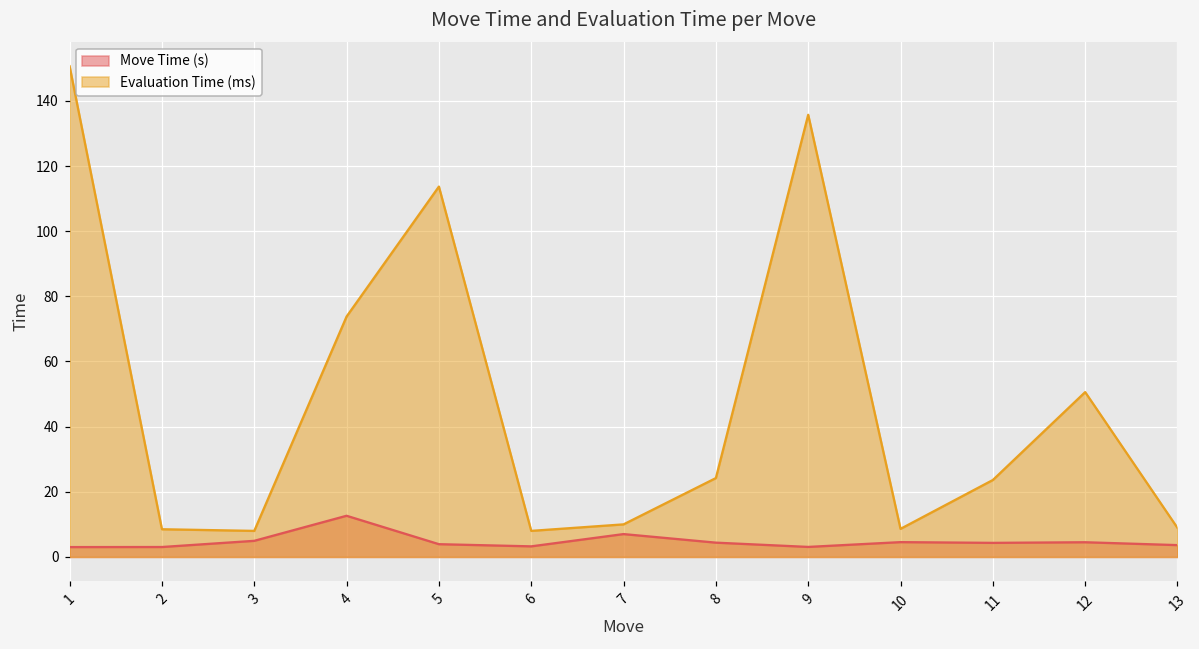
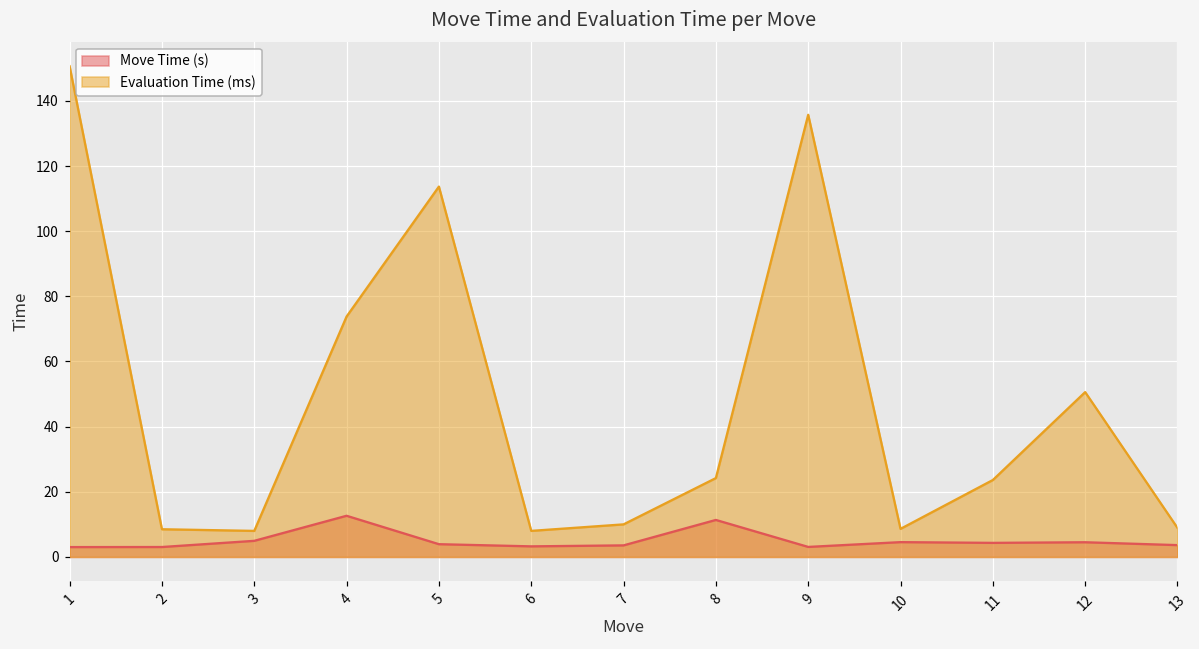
  {
    "Move Time (s)": {
      "1": 3,
      "2": 3,
      "3": 5,
      "4": 13,
      "5": 4,
      "6": 3,
-     "7": 7,
-     "8": 4,
+     "7": 4,
+     "8": 11,
      "9": 3,
      "10": 5,
      "11": 4,
      "12": 5,
      "13": 4
    },
    "Evaluation Time (ms)": {
      "1": 151,
      "2": 9,
      "3": 8,
      "4": 74,
      "5": 114,
      "6": 8,
      "7": 10,
      "8": 24,
      "9": 136,
      "10": 9,
      "11": 24,
      "12": 51,
      "13": 9
    }
  }
